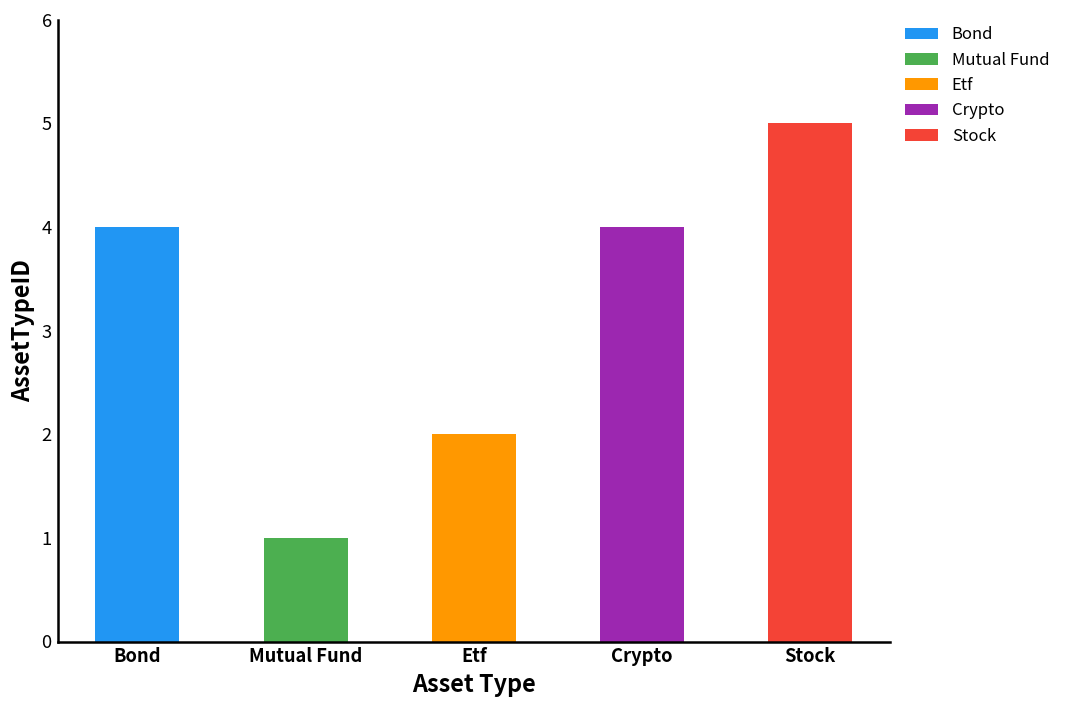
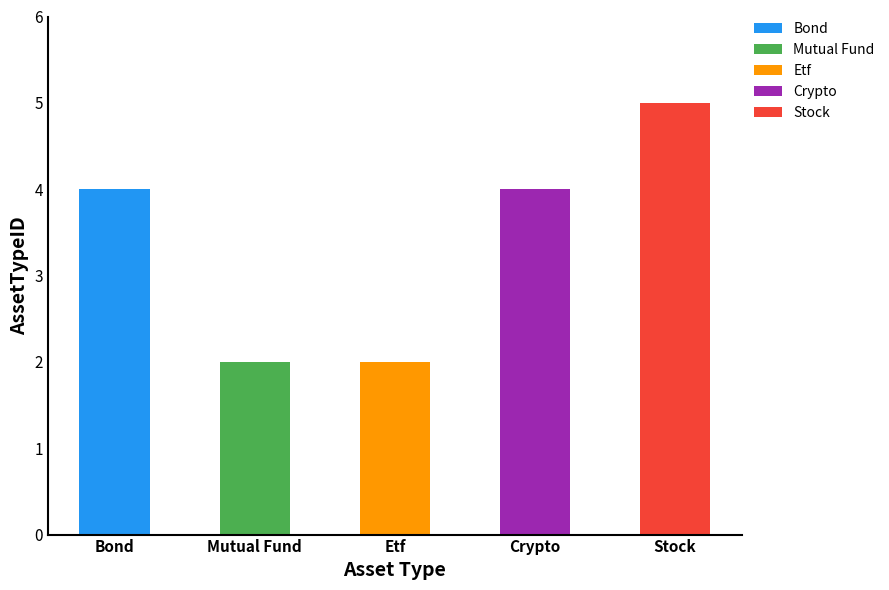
  {
    "Mutual Fund": {
-     "Mutual Fund": 1
+     "Mutual Fund": 2
    },
    "Etf": {
      "Etf": 2
    },
    "Crypto": {
      "Crypto": 4
    },
    "Stock": {
      "Stock": 5
    }
  }
